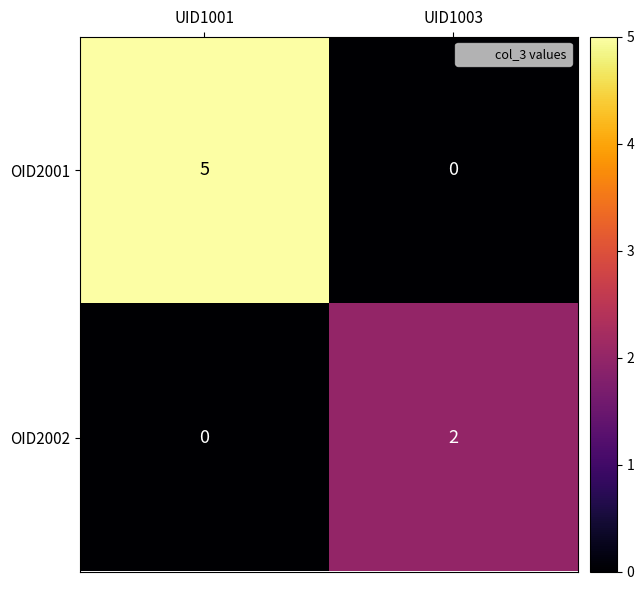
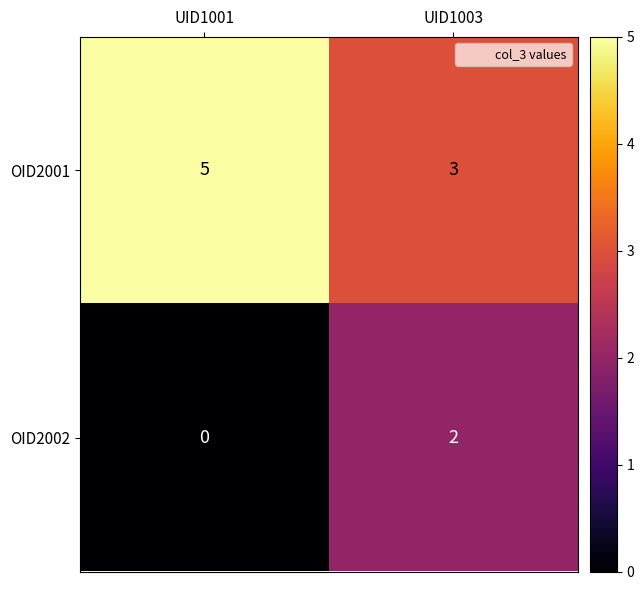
  {
    "OID2001": {
      "UID1001": 5,
-     "UID1003": 0
+     "UID1003": 3
    },
    "OID2002": {
      "UID1001": 0,
      "UID1003": 2
    }
  }
